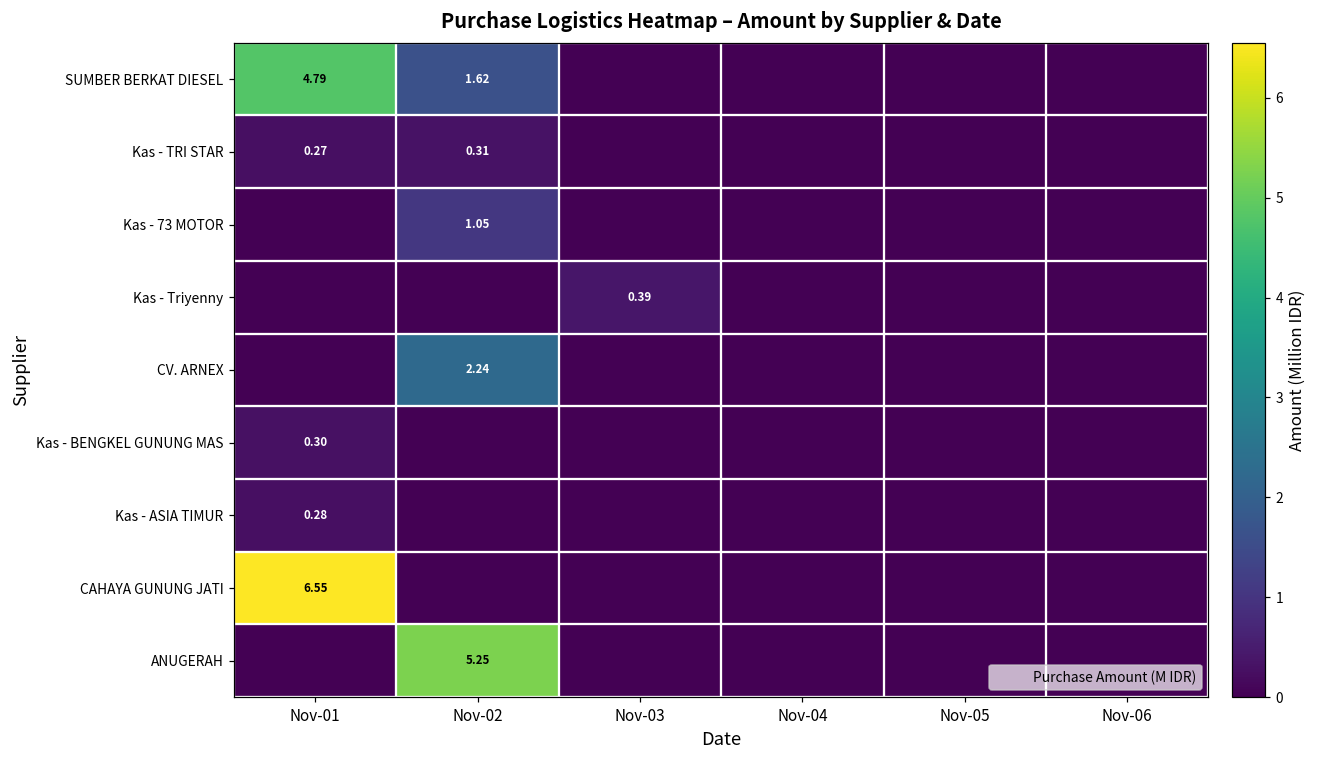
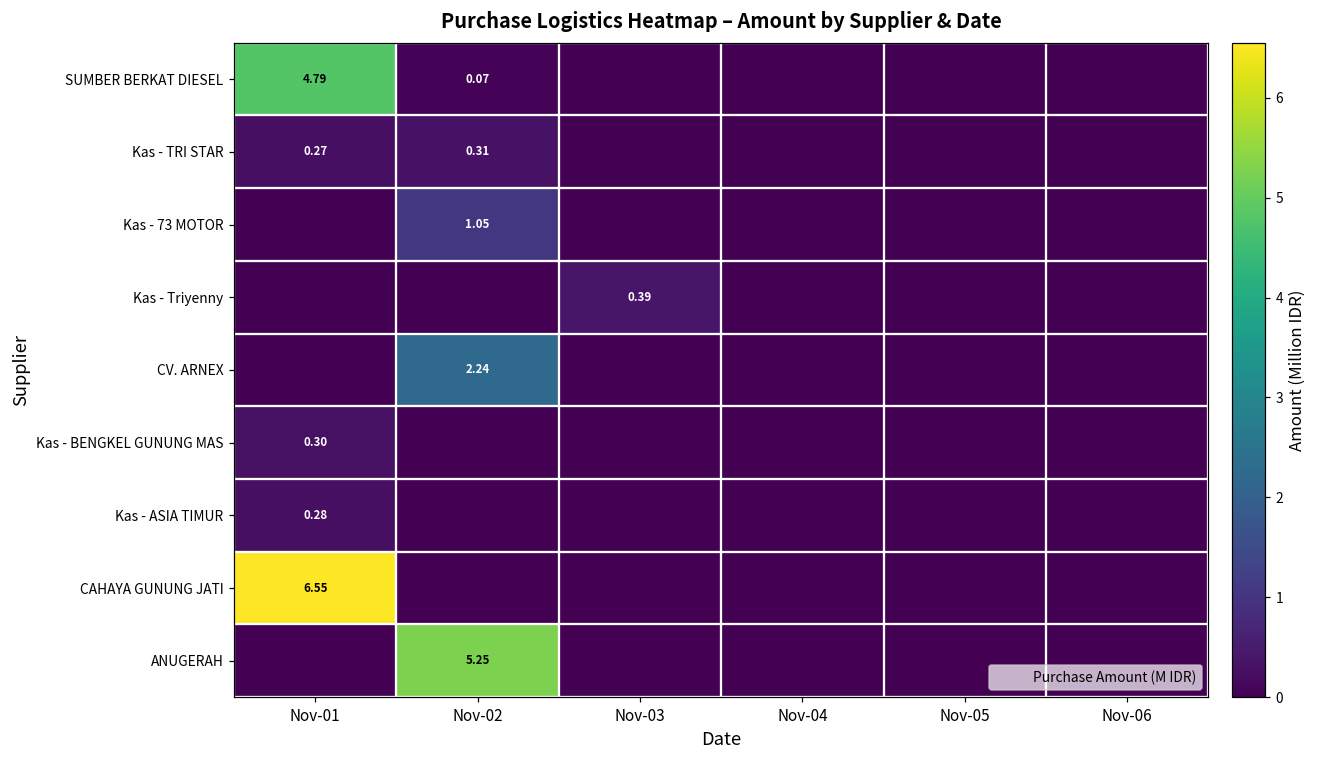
  {
    "SUMBER BERKAT DIESEL": {
      "Nov-01": 4.79,
-     "Nov-02": 1.62
+     "Nov-02": 0.07
    },
    "Kas - TRI STAR": {
      "Nov-01": 0.27,
      "Nov-02": 0.31
    },
    "Kas - 73 MOTOR": {
      "Nov-02": 1.05
    },
    "Kas - Triyenny": {
      "Nov-03": 0.39
    },
    "CV. ARNEX": {
      "Nov-02": 2.24
    },
    "Kas - BENGKEL GUNUNG MAS": {
      "Nov-01": 0.30
    },
    "Kas - ASIA TIMUR": {
      "Nov-01": 0.28
    },
    "CAHAYA GUNUNG JATI": {
      "Nov-01": 6.55
    },
    "ANUGERAH": {
      "Nov-02": 5.25
    }
  }
